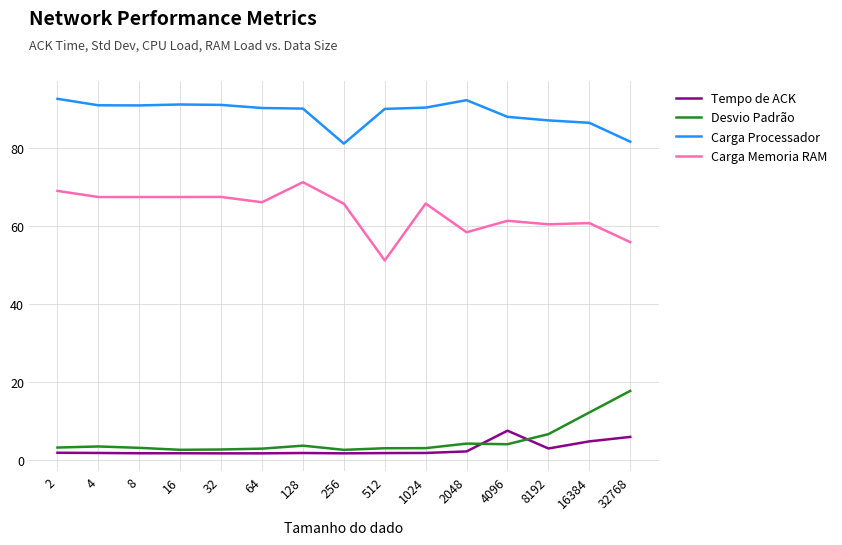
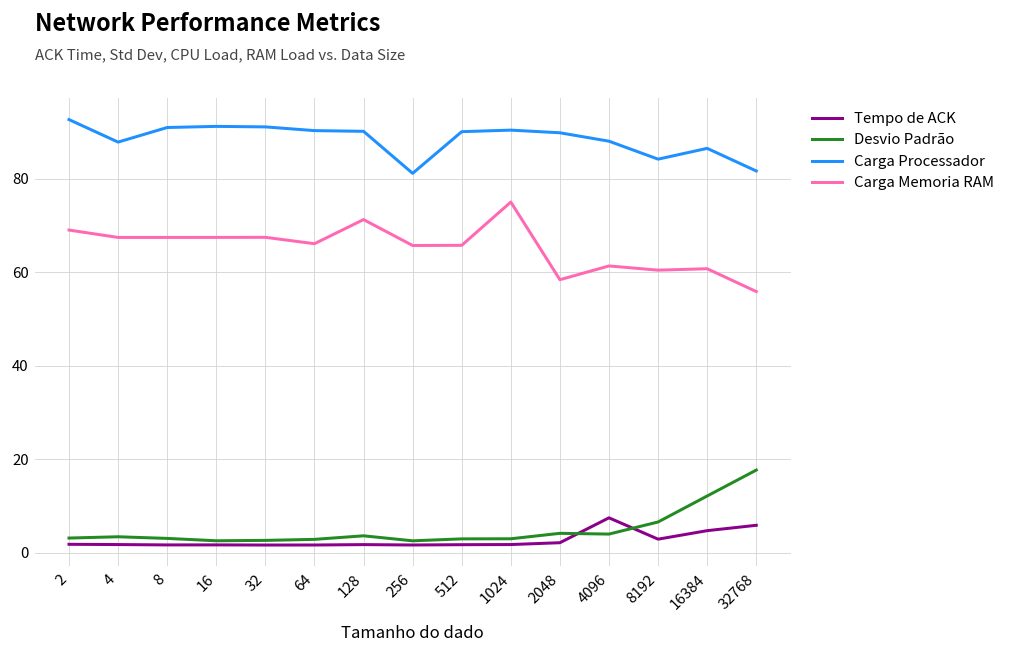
  {
    "Tempo de ACK": {
      "2": 2,
      "4": 2,
      "8": 2,
      "16": 2,
      "32": 2,
      "64": 2,
      "128": 2,
      "256": 2,
      "512": 2,
      "1024": 2,
      "2048": 2,
      "4096": 7,
      "8192": 3,
      "16384": 5,
      "32768": 6
    },
    "Desvio Padrão": {
      "2": 3,
      "4": 3,
      "8": 3,
      "16": 3,
      "32": 3,
      "64": 3,
      "128": 4,
      "256": 3,
      "512": 3,
      "1024": 3,
      "2048": 4,
      "4096": 4,
      "8192": 7,
      "16384": 12,
      "32768": 18
    },
    "Carga Processador": {
      "2": 93,
-     "4": 91,
+     "4": 88,
      "8": 91,
      "16": 91,
      "32": 91,
      "64": 90,
      "128": 90,
      "256": 81,
      "512": 90,
      "1024": 90,
-     "2048": 92,
+     "2048": 90,
      "4096": 88,
-     "8192": 87,
+     "8192": 84,
      "16384": 87,
      "32768": 82
    },
    "Carga Memoria RAM": {
      "2": 69,
      "4": 67,
      "8": 67,
      "16": 67,
      "32": 67,
      "64": 66,
      "128": 71,
      "256": 66,
-     "512": 51,
-     "1024": 66,
+     "512": 66,
+     "1024": 75,
      "2048": 58,
      "4096": 61,
      "8192": 60,
      "16384": 61,
      "32768": 56
    }
  }
